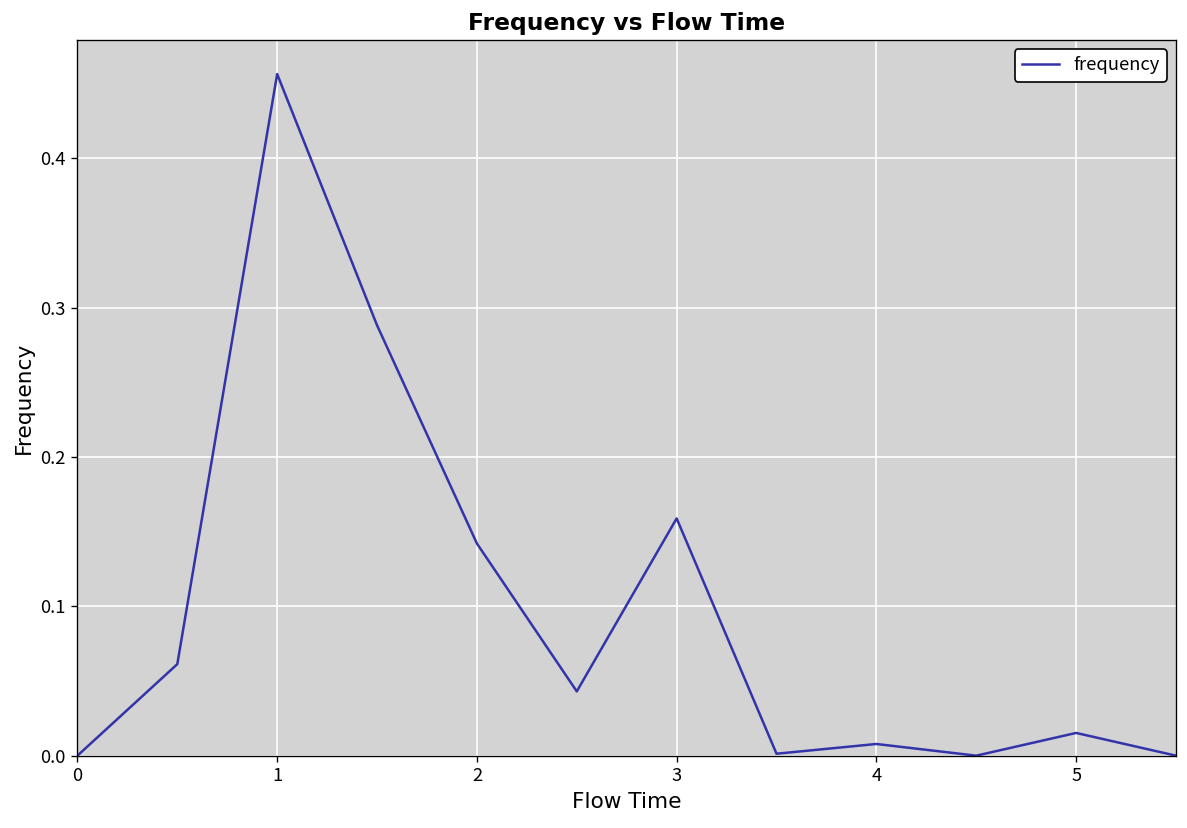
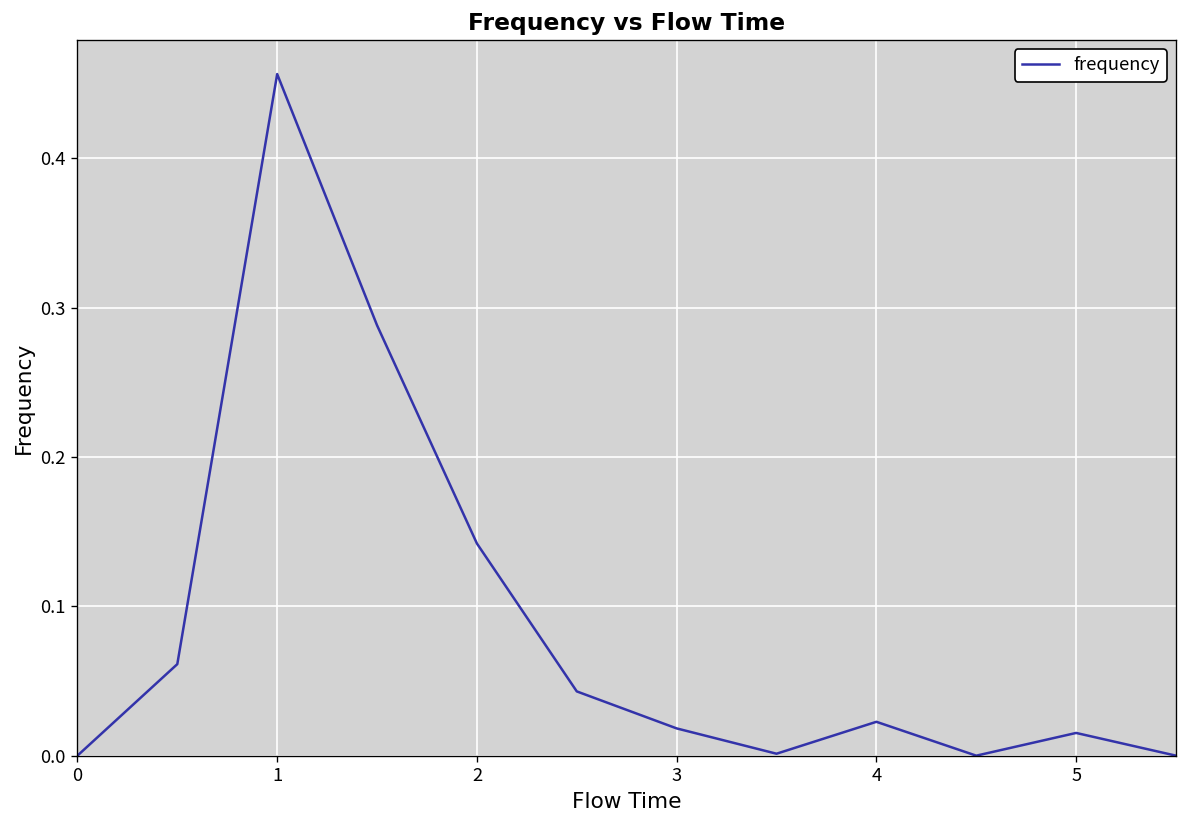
  {
    "0": 0.000,
    "1": 0.456,
    "2": 0.142,
-   "3": 0.159,
-   "4": 0.008,
+   "3": 0.018,
+   "4": 0.023,
    "5": 0.015
  }
